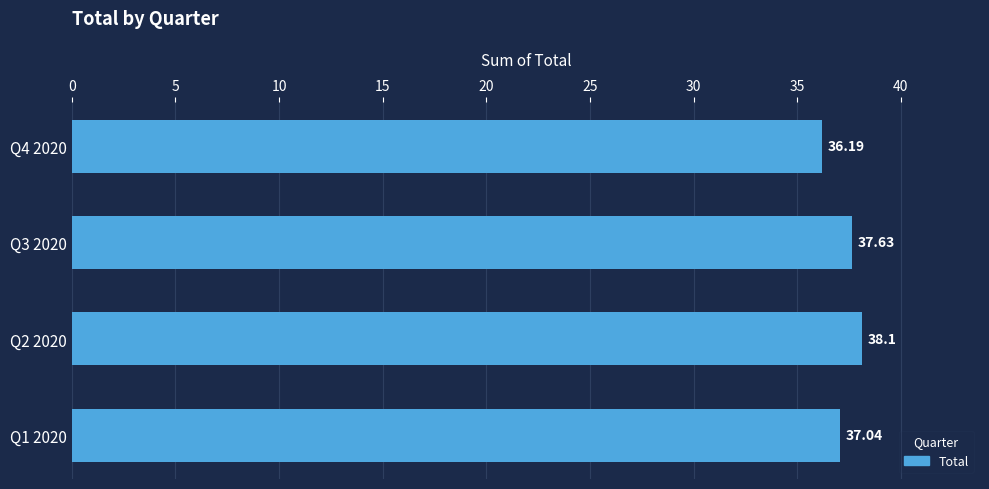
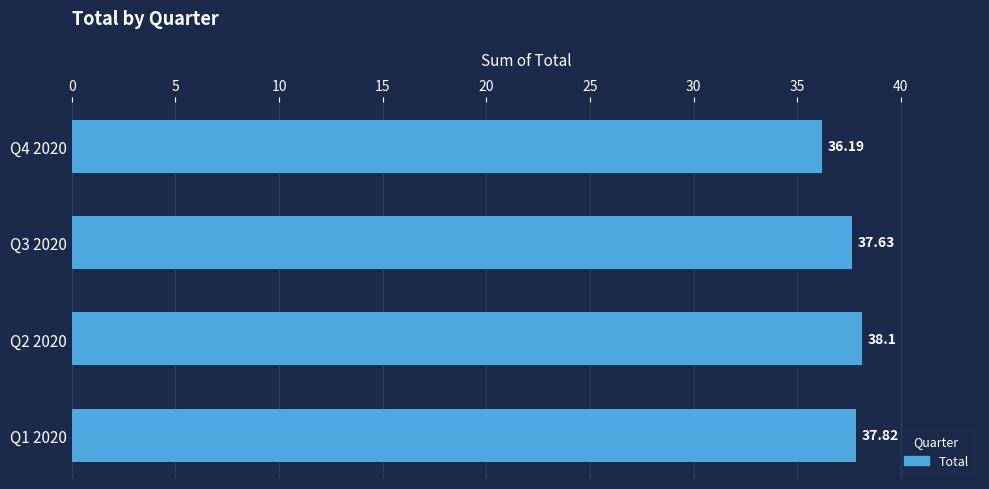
  {
    "Q4 2020": 36.19,
    "Q3 2020": 37.63,
    "Q2 2020": 38.1,
-   "Q1 2020": 37.04
+   "Q1 2020": 37.82
  }
